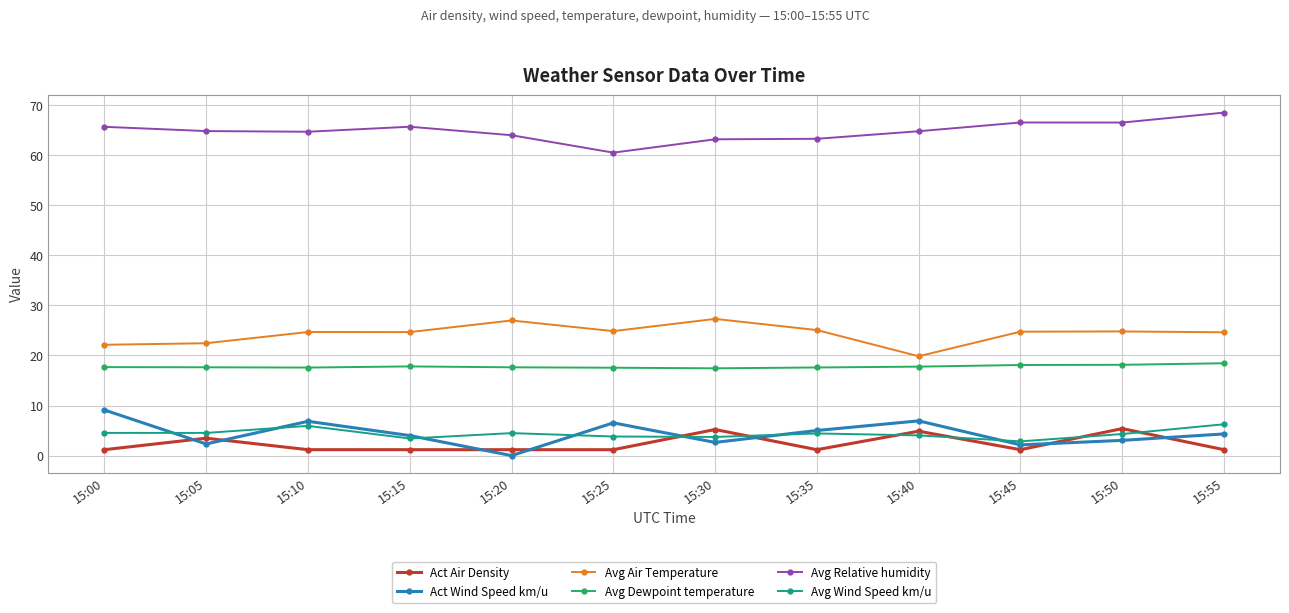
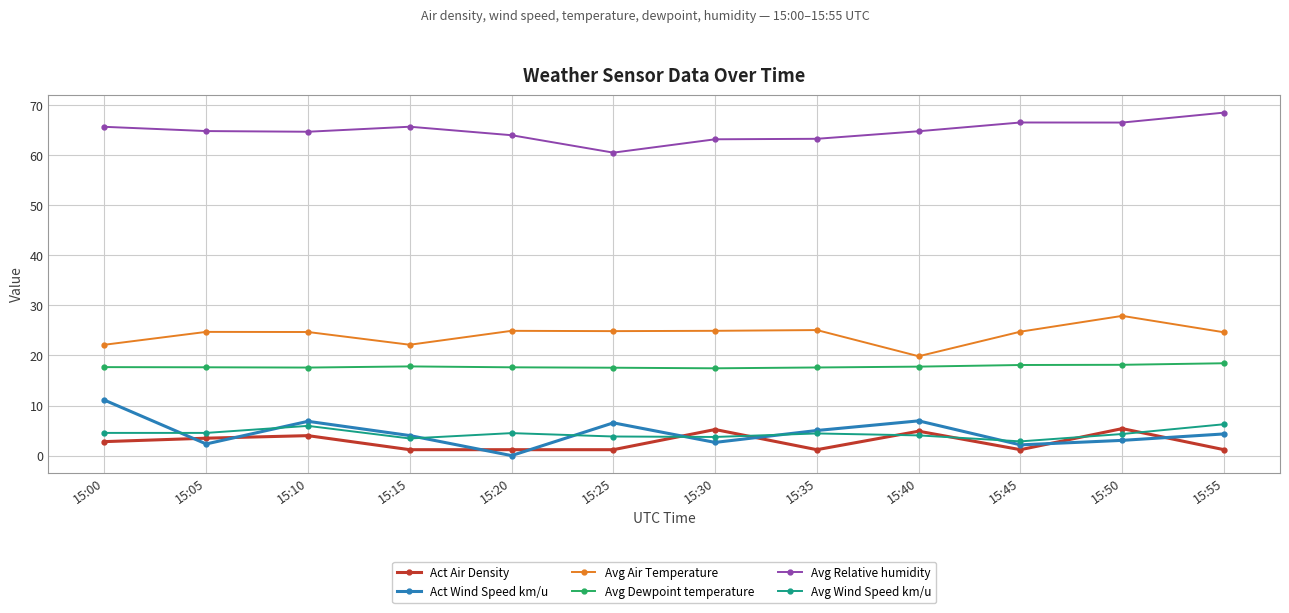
  {
    "Act Air Density": {
-     "15:00": 1,
+     "15:00": 3,
      "15:05": 3,
-     "15:10": 1,
+     "15:10": 4,
      "15:15": 1,
      "15:20": 1,
      "15:25": 1,
      "15:30": 5,
      "15:35": 1,
      "15:40": 5,
      "15:45": 1,
      "15:50": 5,
      "15:55": 1
    },
    "Act Wind Speed km/u": {
-     "15:00": 9,
+     "15:00": 11,
      "15:05": 2,
      "15:10": 7,
      "15:15": 4,
      "15:20": 0,
      "15:25": 7,
      "15:30": 3,
      "15:35": 5,
      "15:40": 7,
      "15:45": 2,
      "15:50": 3,
      "15:55": 4
    },
    "Avg Air Temperature": {
      "15:00": 22,
-     "15:05": 22,
+     "15:05": 25,
      "15:10": 25,
-     "15:15": 25,
-     "15:20": 27,
+     "15:15": 22,
+     "15:20": 25,
      "15:25": 25,
-     "15:30": 27,
+     "15:30": 25,
      "15:35": 25,
      "15:40": 20,
      "15:45": 25,
-     "15:50": 25,
+     "15:50": 28,
      "15:55": 25
    },
    "Avg Relative humidity": {
      "15:00": 66,
      "15:05": 65,
      "15:10": 65,
      "15:15": 66,
      "15:20": 64,
      "15:25": 61,
      "15:30": 63,
      "15:35": 63,
      "15:40": 65,
      "15:45": 67,
      "15:50": 67,
      "15:55": 69
    }
  }
